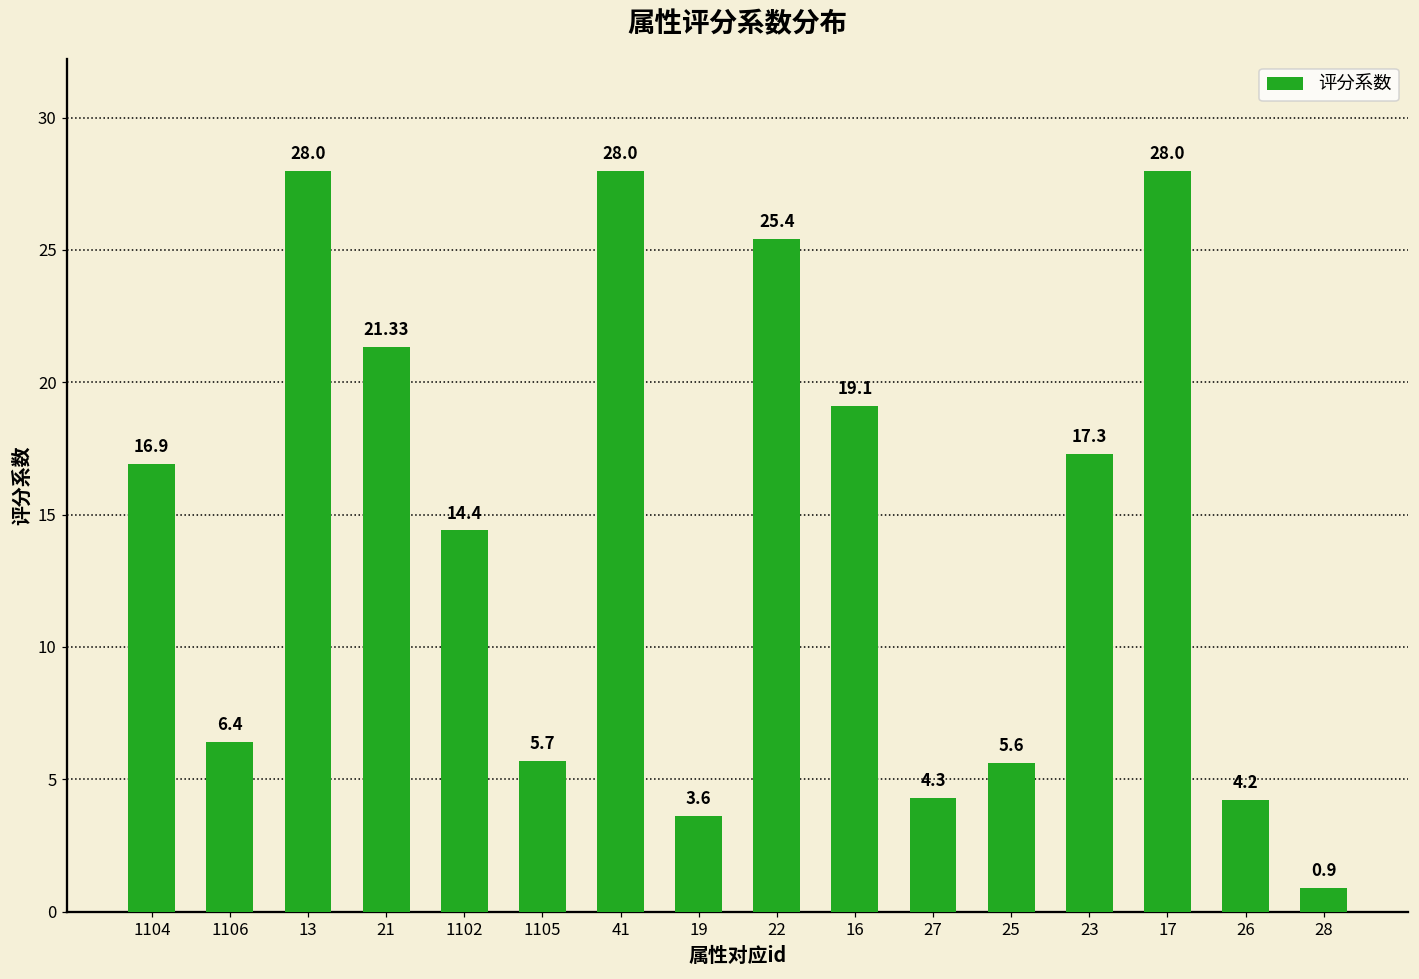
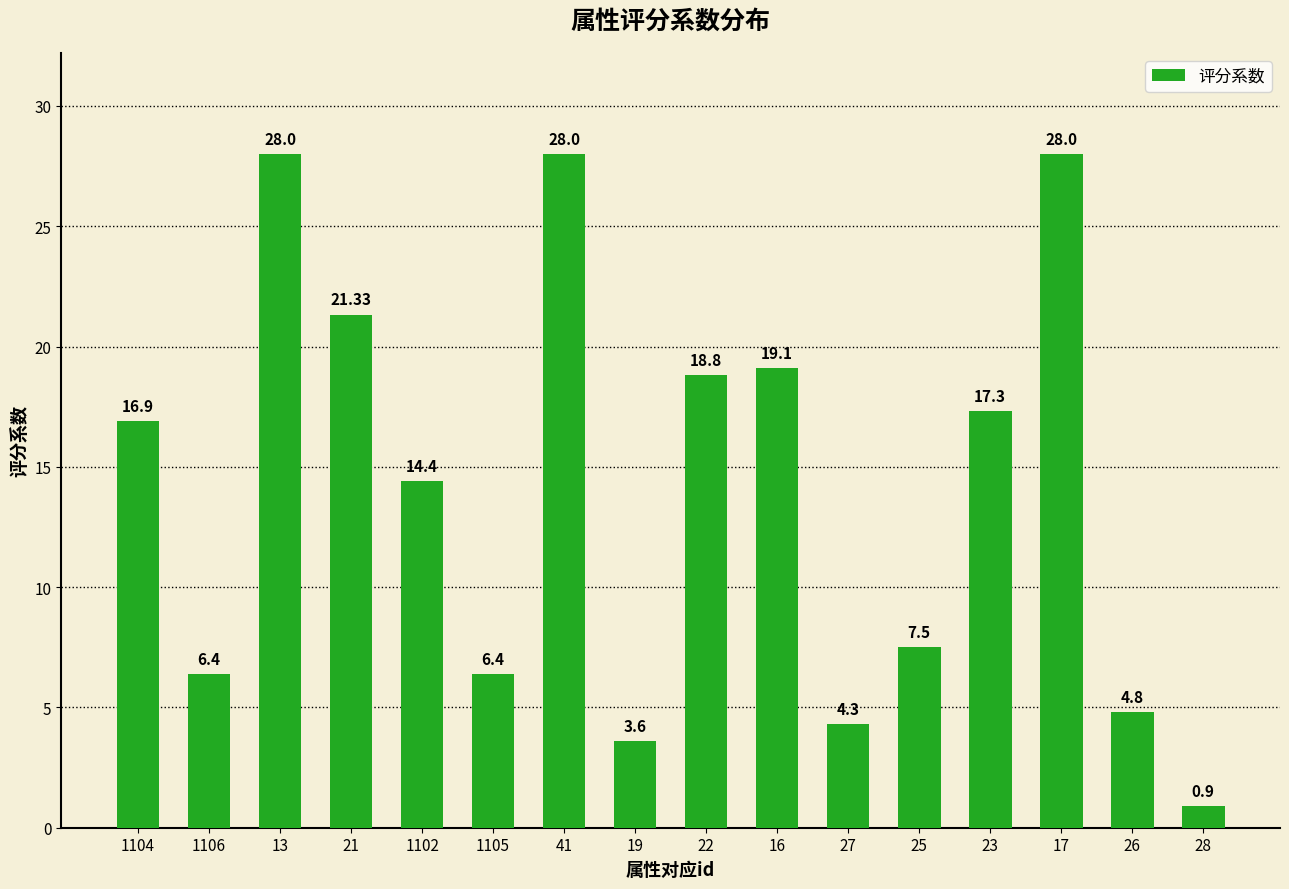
  {
    "1104": 16.9,
    "1106": 6.4,
    "13": 28.0,
    "21": 21.33,
    "1102": 14.4,
-   "1105": 5.7,
+   "1105": 6.4,
    "41": 28.0,
    "19": 3.6,
-   "22": 25.4,
+   "22": 18.8,
    "16": 19.1,
    "27": 4.3,
-   "25": 5.6,
+   "25": 7.5,
    "23": 17.3,
    "17": 28.0,
-   "26": 4.2,
+   "26": 4.8,
    "28": 0.9
  }
